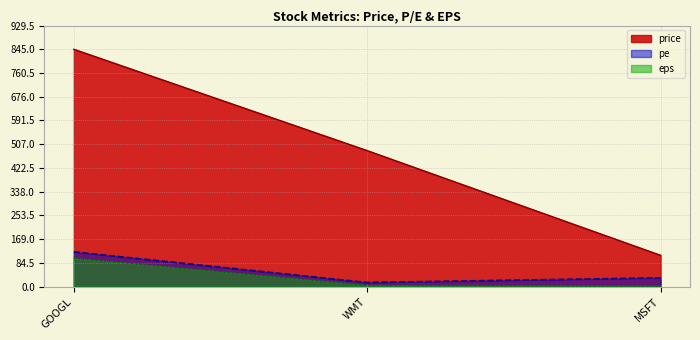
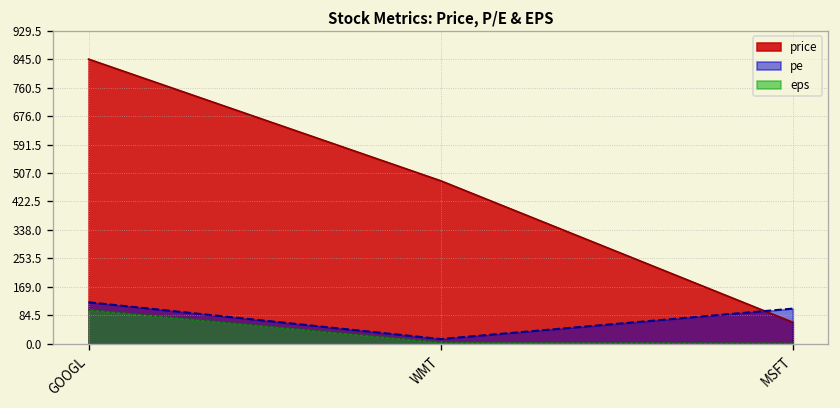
  {
    "price": {
      "GOOGL": 850,
      "WMT": 480,
-     "MSFT": 110
+     "MSFT": 60
    },
    "pe": {
      "GOOGL": 120,
      "WMT": 10,
-     "MSFT": 30
+     "MSFT": 100
    },
    "eps": {
      "GOOGL": 100,
      "WMT": 0,
      "MSFT": 0
    }
  }
